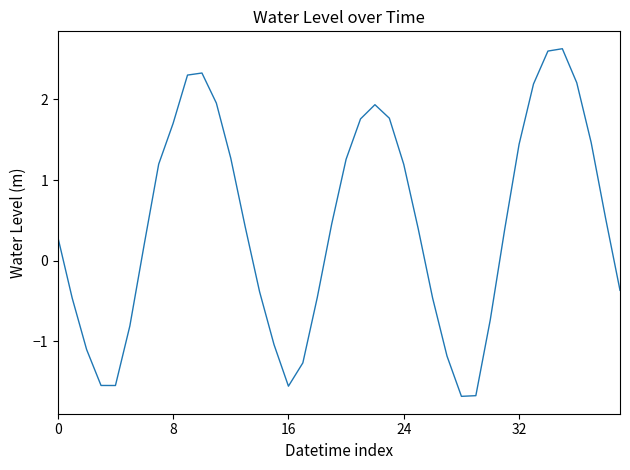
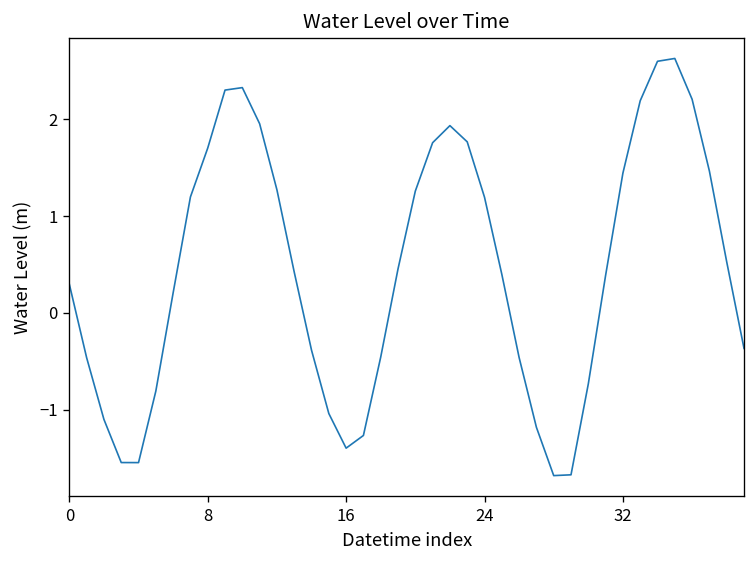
  {
    "0": 0.3,
    "8": 1.7,
-   "16": -1.6,
+   "16": -1.4,
    "24": 1.2,
    "32": 1.4
  }
